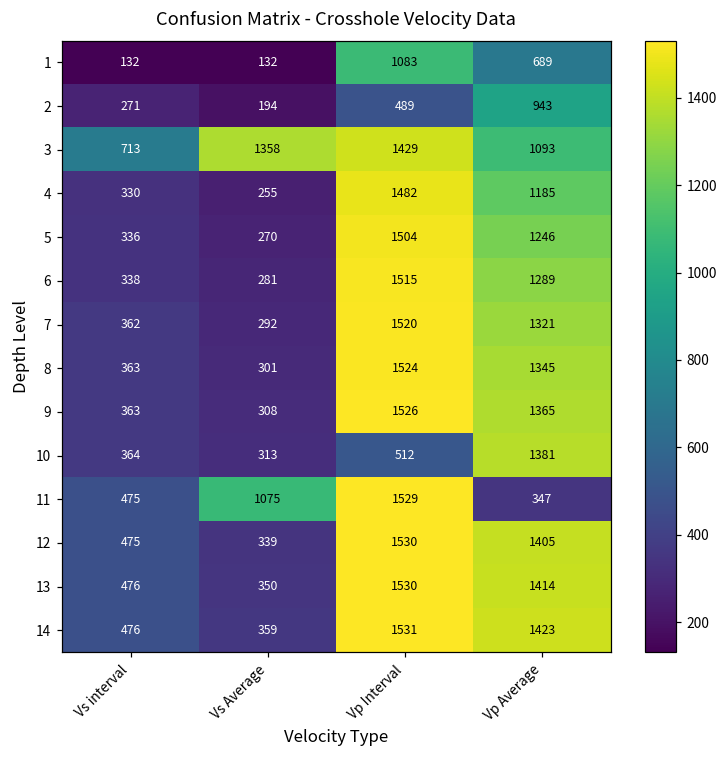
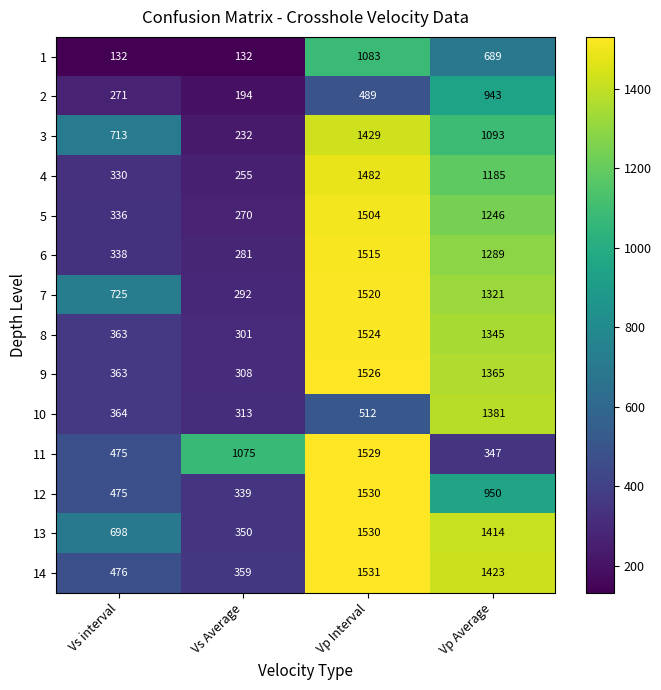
  {
    "1": {
      "Vs interval": 132,
      "Vs Average": 132,
      "Vp Interval": 1083,
      "Vp Average": 689
    },
    "2": {
      "Vs interval": 271,
      "Vs Average": 194,
      "Vp Interval": 489,
      "Vp Average": 943
    },
    "3": {
      "Vs interval": 713,
-     "Vs Average": 1358,
+     "Vs Average": 232,
      "Vp Interval": 1429,
      "Vp Average": 1093
    },
    "4": {
      "Vs interval": 330,
      "Vs Average": 255,
      "Vp Interval": 1482,
      "Vp Average": 1185
    },
    "5": {
      "Vs interval": 336,
      "Vs Average": 270,
      "Vp Interval": 1504,
      "Vp Average": 1246
    },
    "6": {
      "Vs interval": 338,
      "Vs Average": 281,
      "Vp Interval": 1515,
      "Vp Average": 1289
    },
    "7": {
-     "Vs interval": 362,
+     "Vs interval": 725,
      "Vs Average": 292,
      "Vp Interval": 1520,
      "Vp Average": 1321
    },
    "8": {
      "Vs interval": 363,
      "Vs Average": 301,
      "Vp Interval": 1524,
      "Vp Average": 1345
    },
    "9": {
      "Vs interval": 363,
      "Vs Average": 308,
      "Vp Interval": 1526,
      "Vp Average": 1365
    },
    "10": {
      "Vs interval": 364,
      "Vs Average": 313,
      "Vp Interval": 512,
      "Vp Average": 1381
    },
    "11": {
      "Vs interval": 475,
      "Vs Average": 1075,
      "Vp Interval": 1529,
      "Vp Average": 347
    },
    "12": {
      "Vs interval": 475,
      "Vs Average": 339,
      "Vp Interval": 1530,
-     "Vp Average": 1405
+     "Vp Average": 950
    },
    "13": {
-     "Vs interval": 476,
+     "Vs interval": 698,
      "Vs Average": 350,
      "Vp Interval": 1530,
      "Vp Average": 1414
    },
    "14": {
      "Vs interval": 476,
      "Vs Average": 359,
      "Vp Interval": 1531,
      "Vp Average": 1423
    }
  }
